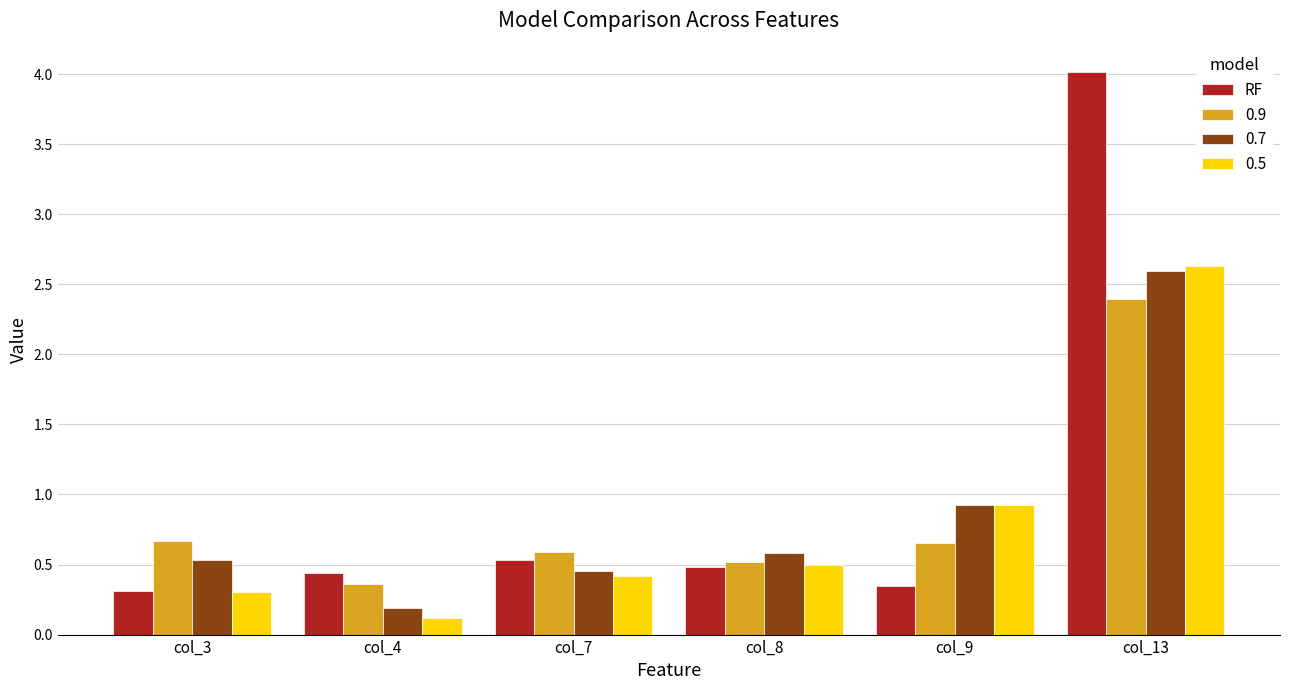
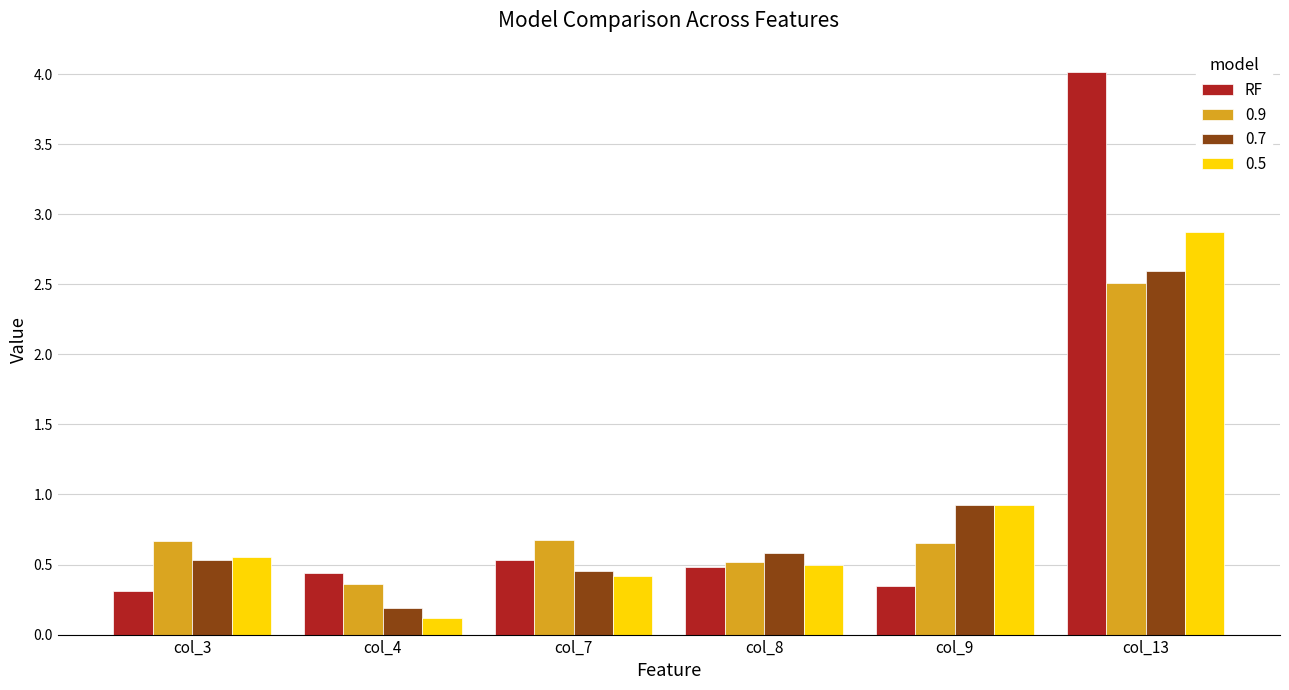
  {
    "0.9": {
      "col_3": 0.67,
      "col_4": 0.36,
-     "col_7": 0.59,
+     "col_7": 0.67,
      "col_8": 0.52,
      "col_9": 0.66,
-     "col_13": 2.39
+     "col_13": 2.51
    },
    "0.5": {
-     "col_3": 0.30,
+     "col_3": 0.56,
      "col_4": 0.12,
      "col_7": 0.42,
      "col_8": 0.50,
      "col_9": 0.92,
-     "col_13": 2.63
+     "col_13": 2.87
    }
  }
